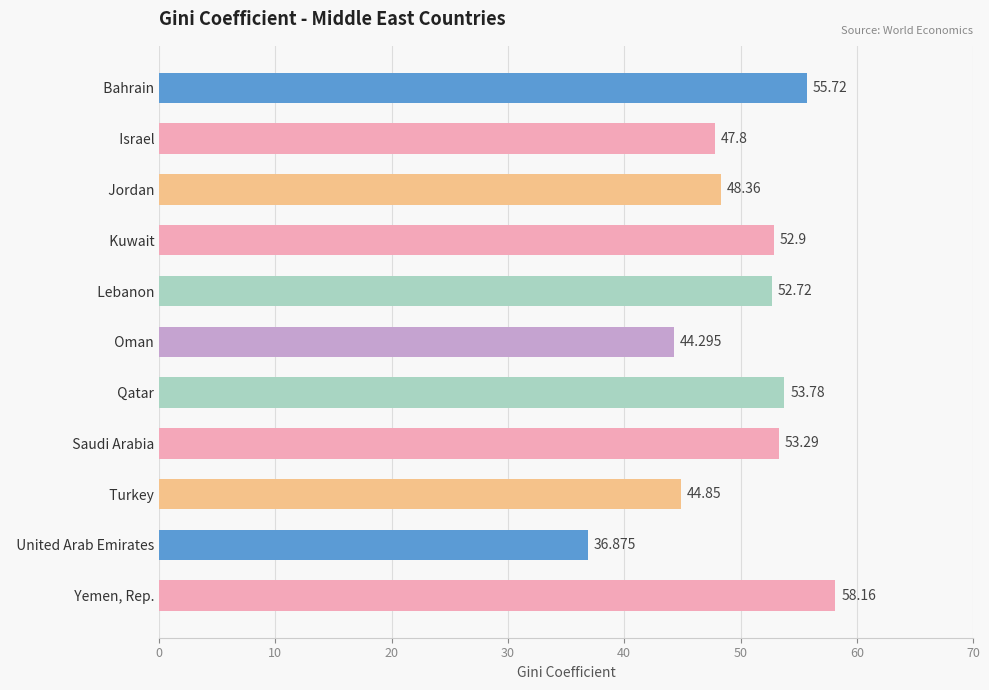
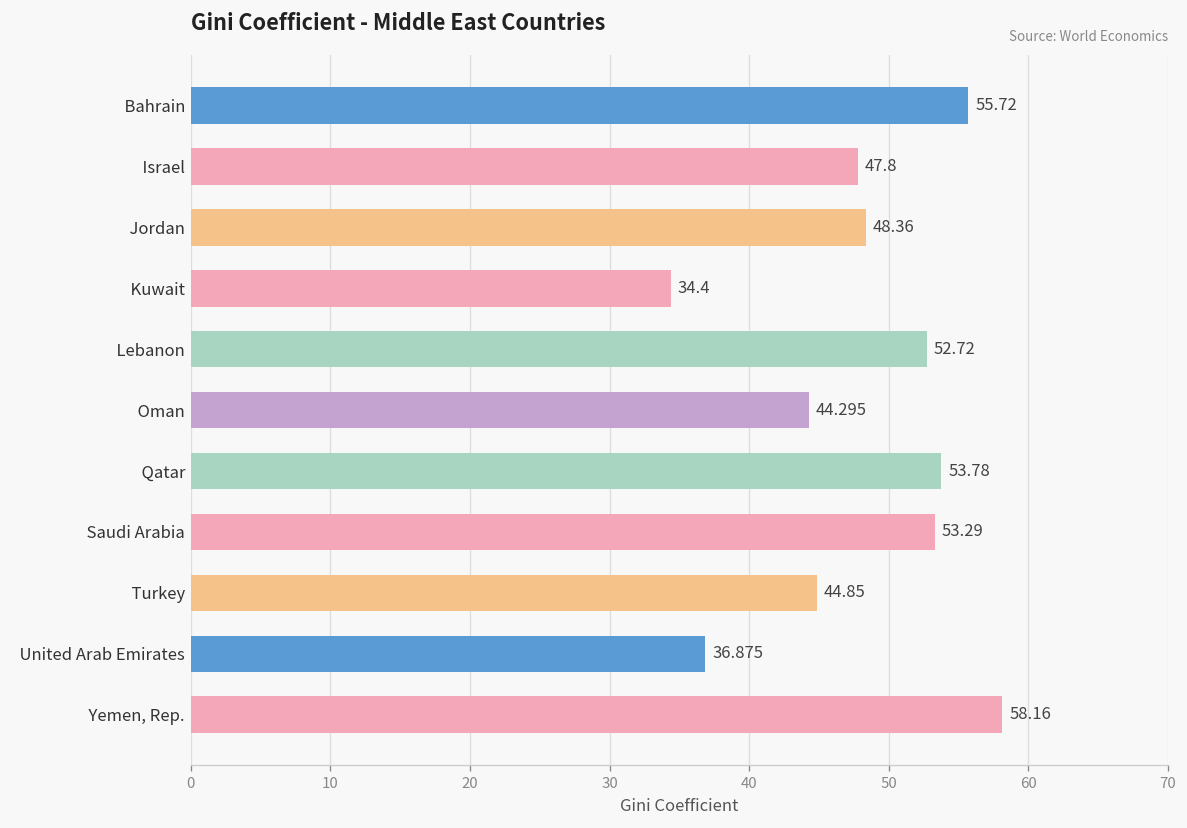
  {
    "Bahrain": 55.72,
    "Israel": 47.8,
    "Jordan": 48.36,
-   "Kuwait": 52.9,
+   "Kuwait": 34.4,
    "Lebanon": 52.72,
    "Oman": 44.295,
    "Qatar": 53.78,
    "Saudi Arabia": 53.29,
    "Turkey": 44.85,
    "United Arab Emirates": 36.875,
    "Yemen, Rep.": 58.16
  }
